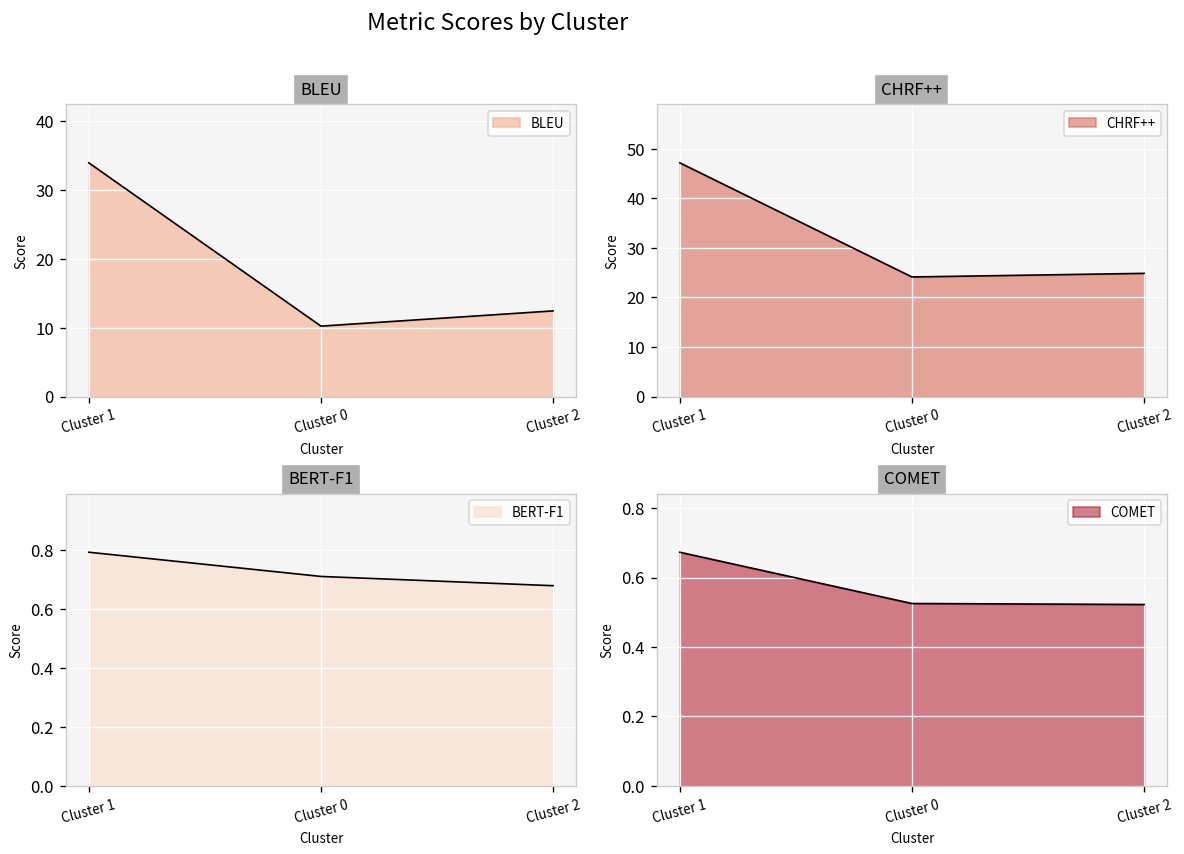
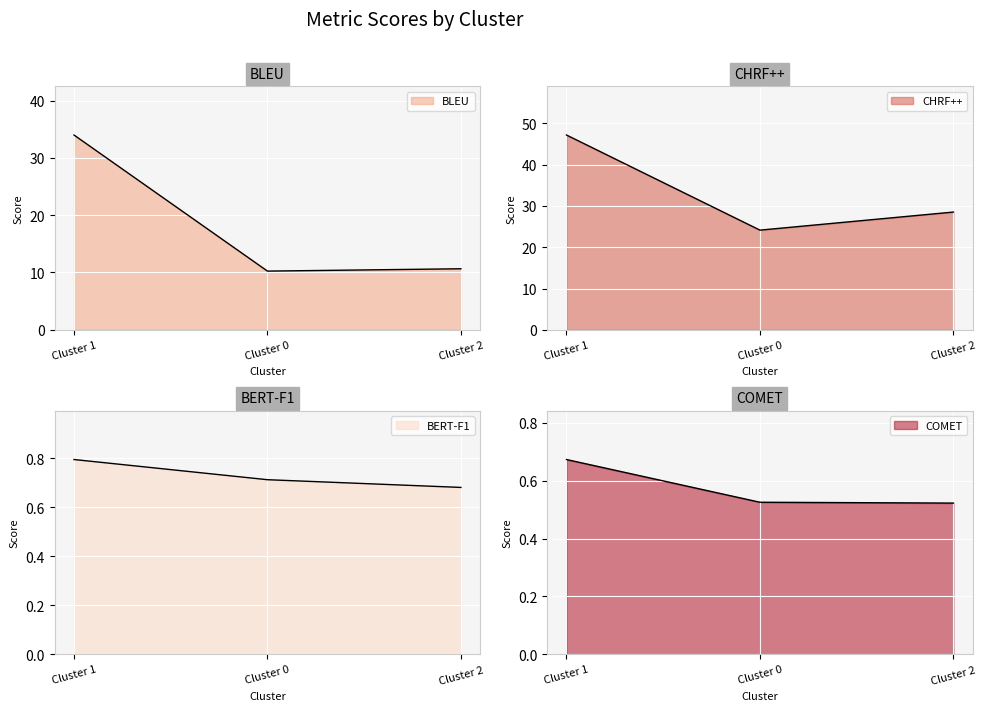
  {
    "BLEU": {
      "Cluster 1": 34,
      "Cluster 0": 10,
-     "Cluster 2": 12
+     "Cluster 2": 11
    },
    "CHRF++": {
      "Cluster 1": 47,
      "Cluster 0": 24,
-     "Cluster 2": 25
+     "Cluster 2": 29
    },
    "BERT-F1": {
      "Cluster 1": 0.79,
      "Cluster 0": 0.71,
      "Cluster 2": 0.68
    },
    "COMET": {
      "Cluster 1": 0.67,
      "Cluster 0": 0.53,
      "Cluster 2": 0.52
    }
  }
